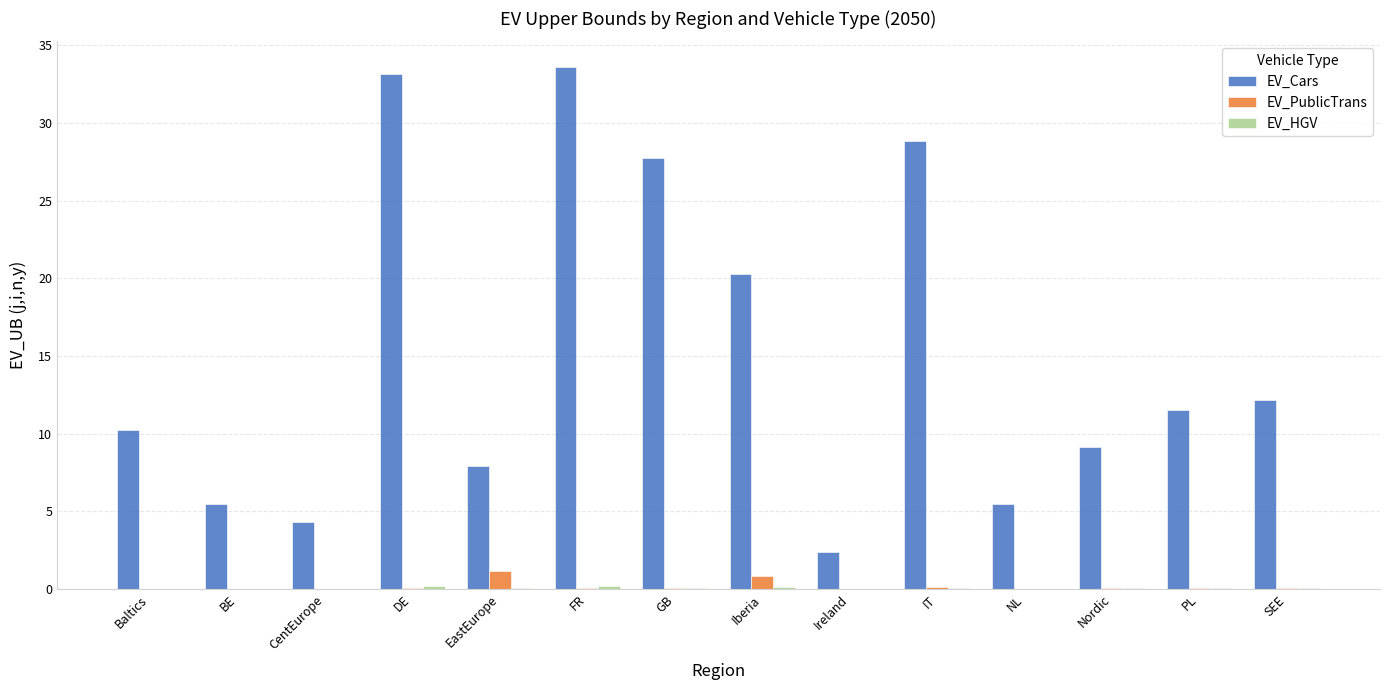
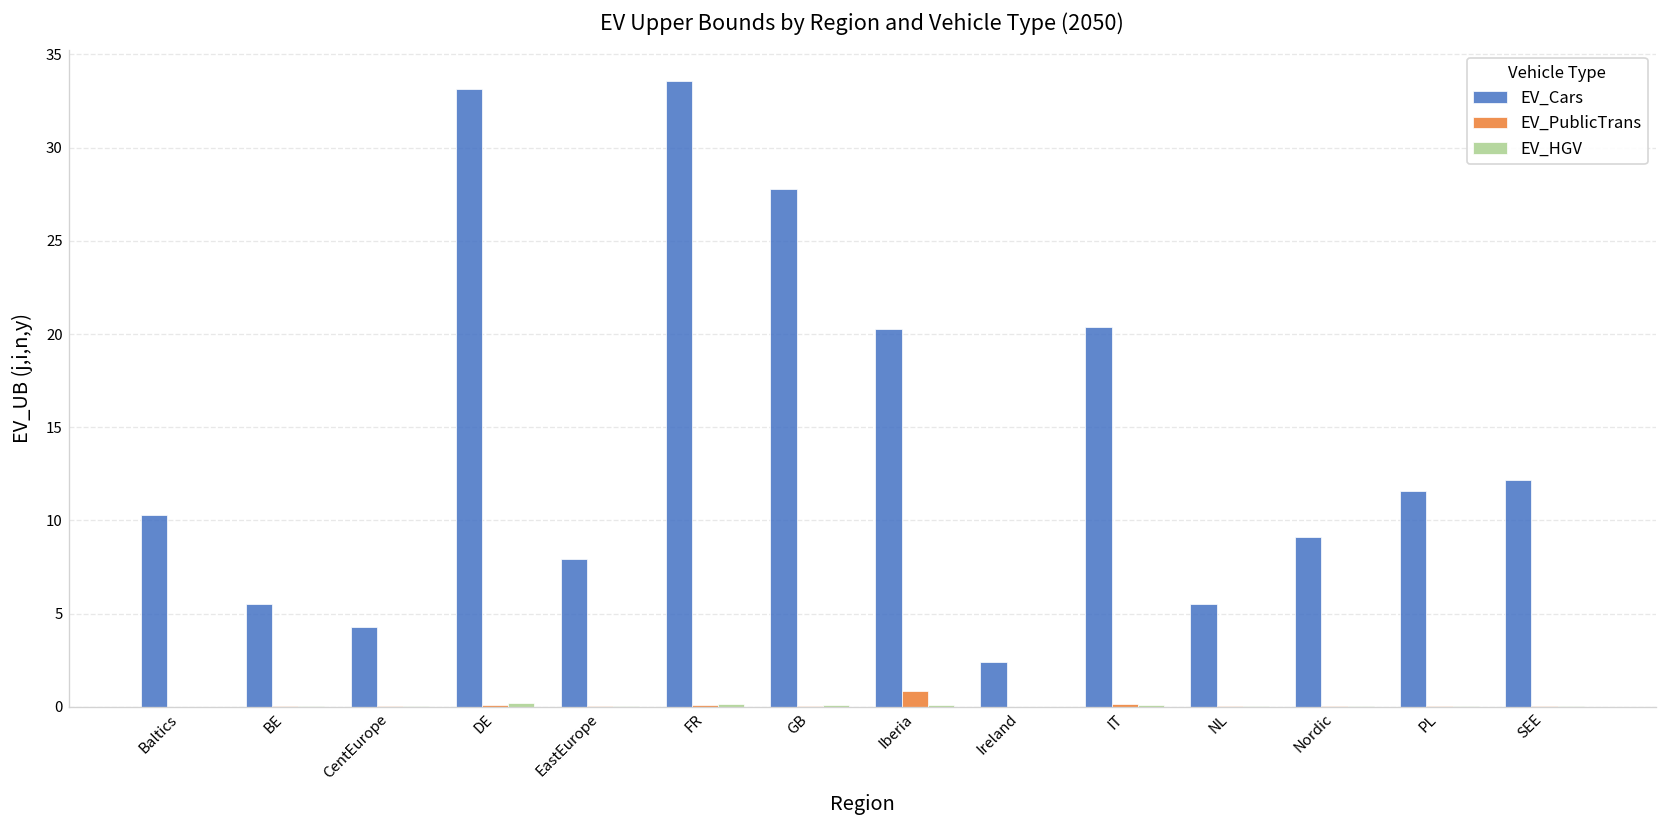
  {
    "EV_Cars": {
      "Baltics": 10.3,
      "BE": 5.5,
      "CentEurope": 4.3,
      "DE": 33.1,
      "EastEurope": 7.9,
      "FR": 33.6,
      "GB": 27.8,
      "Iberia": 20.3,
      "Ireland": 2.4,
-     "IT": 28.9,
+     "IT": 20.4,
      "NL": 5.5,
      "Nordic": 9.1,
      "PL": 11.6,
      "SEE": 12.2
    },
    "EV_PublicTrans": {
-     "EastEurope": 1.2,
+     "EastEurope": 0.1,
      "Iberia": 0.8
    },
    "EV_HGV": {
      "DE": 0.2,
      "FR": 0.2
    }
  }
